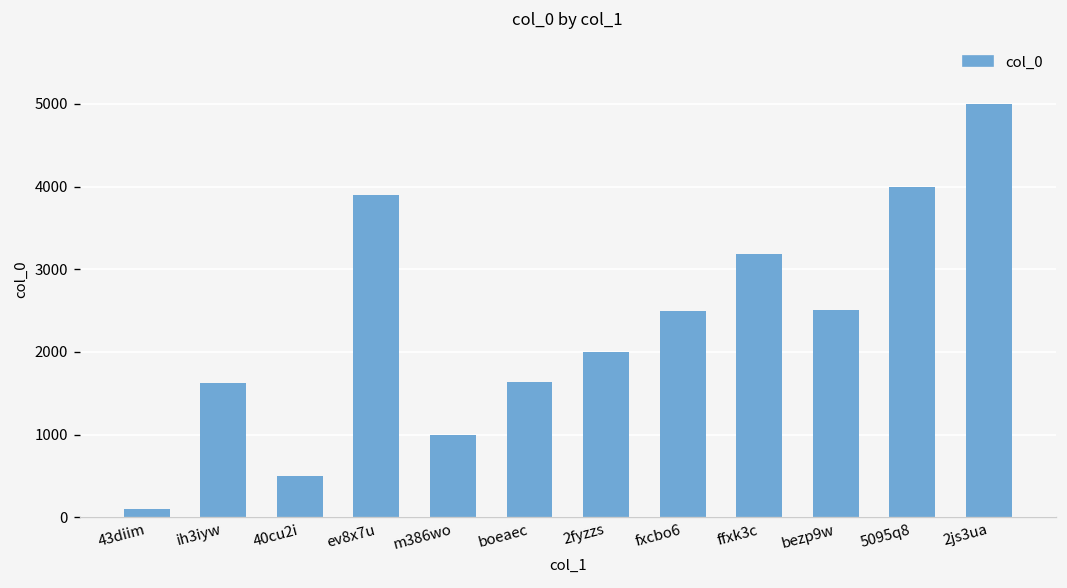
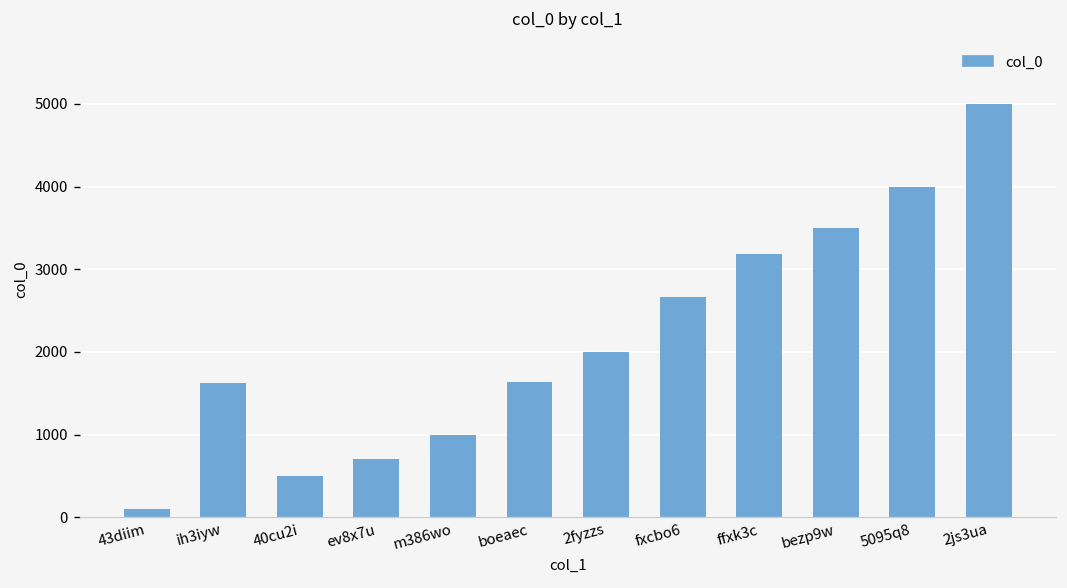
  {
    "43diim": 100,
    "ih3iyw": 1600,
    "40cu2i": 500,
-   "ev8x7u": 3900,
+   "ev8x7u": 700,
    "m386wo": 1000,
    "boeaec": 1600,
    "2fyzzs": 2000,
-   "fxcbo6": 2500,
+   "fxcbo6": 2700,
    "ffxk3c": 3200,
-   "bezp9w": 2500,
+   "bezp9w": 3500,
    "5095q8": 4000,
    "2js3ua": 5000
  }
